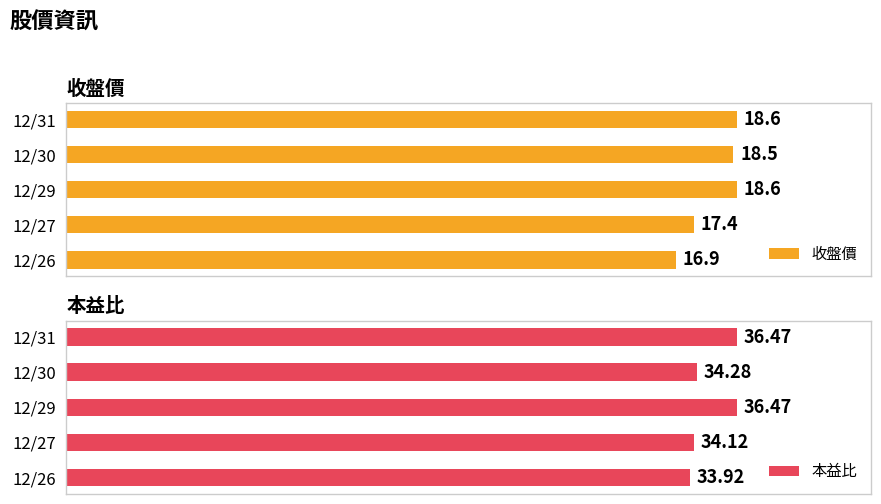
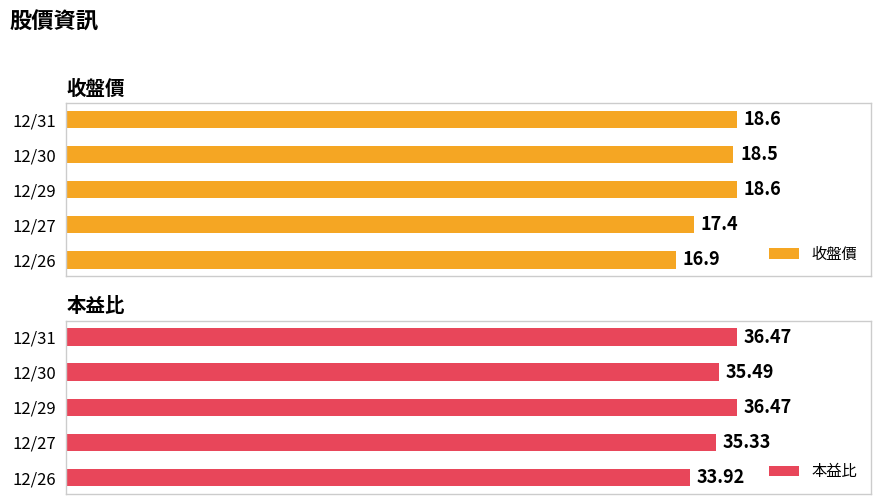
  {
    "收盤價": {
      "12/31": 18.6,
      "12/30": 18.5,
      "12/29": 18.6,
      "12/27": 17.4,
      "12/26": 16.9
    },
    "本益比": {
      "12/31": 36.47,
-     "12/30": 34.28,
+     "12/30": 35.49,
      "12/29": 36.47,
-     "12/27": 34.12,
+     "12/27": 35.33,
      "12/26": 33.92
    }
  }
